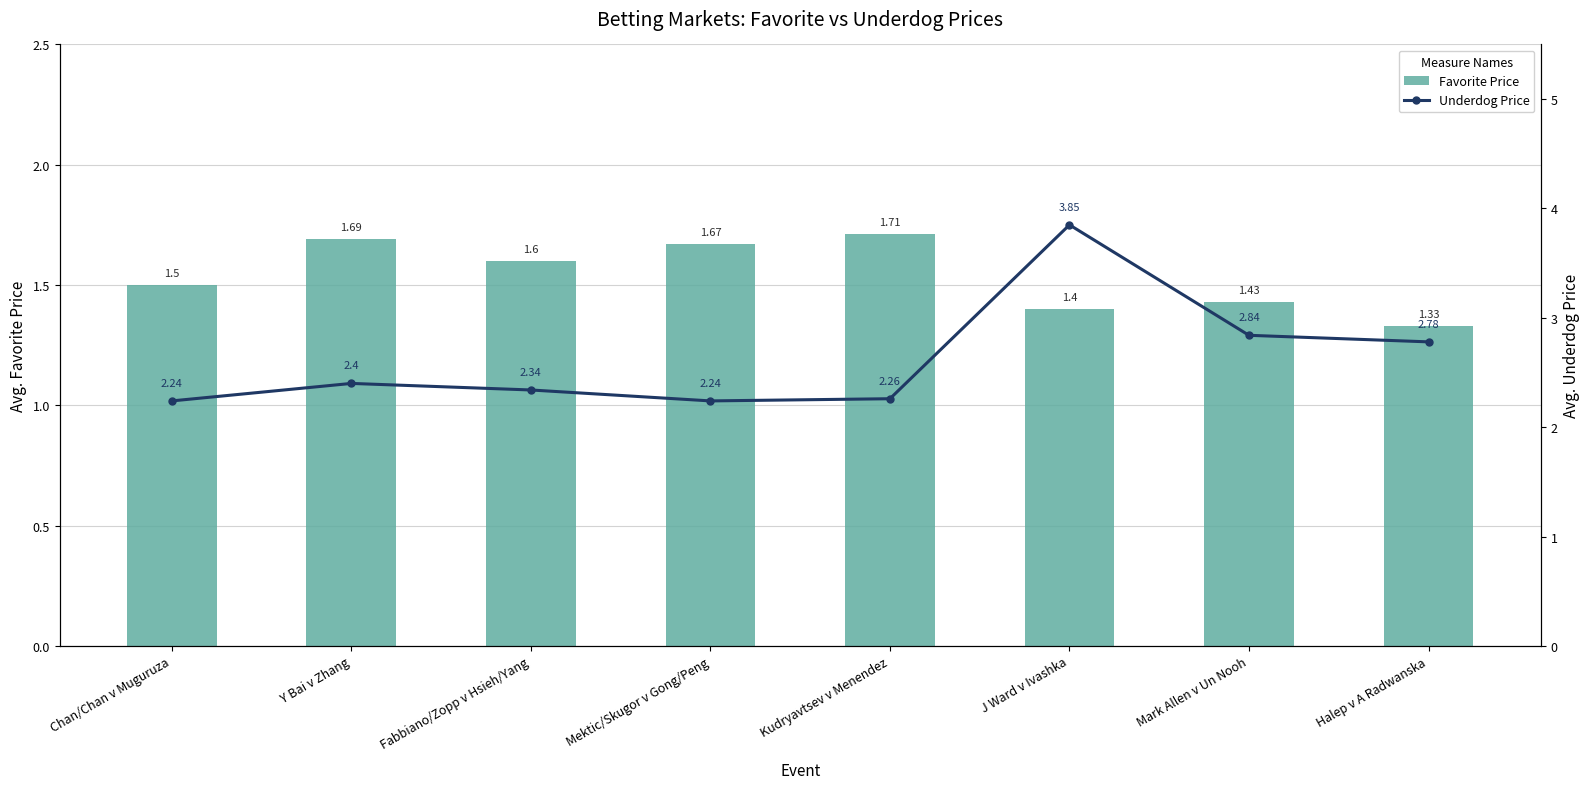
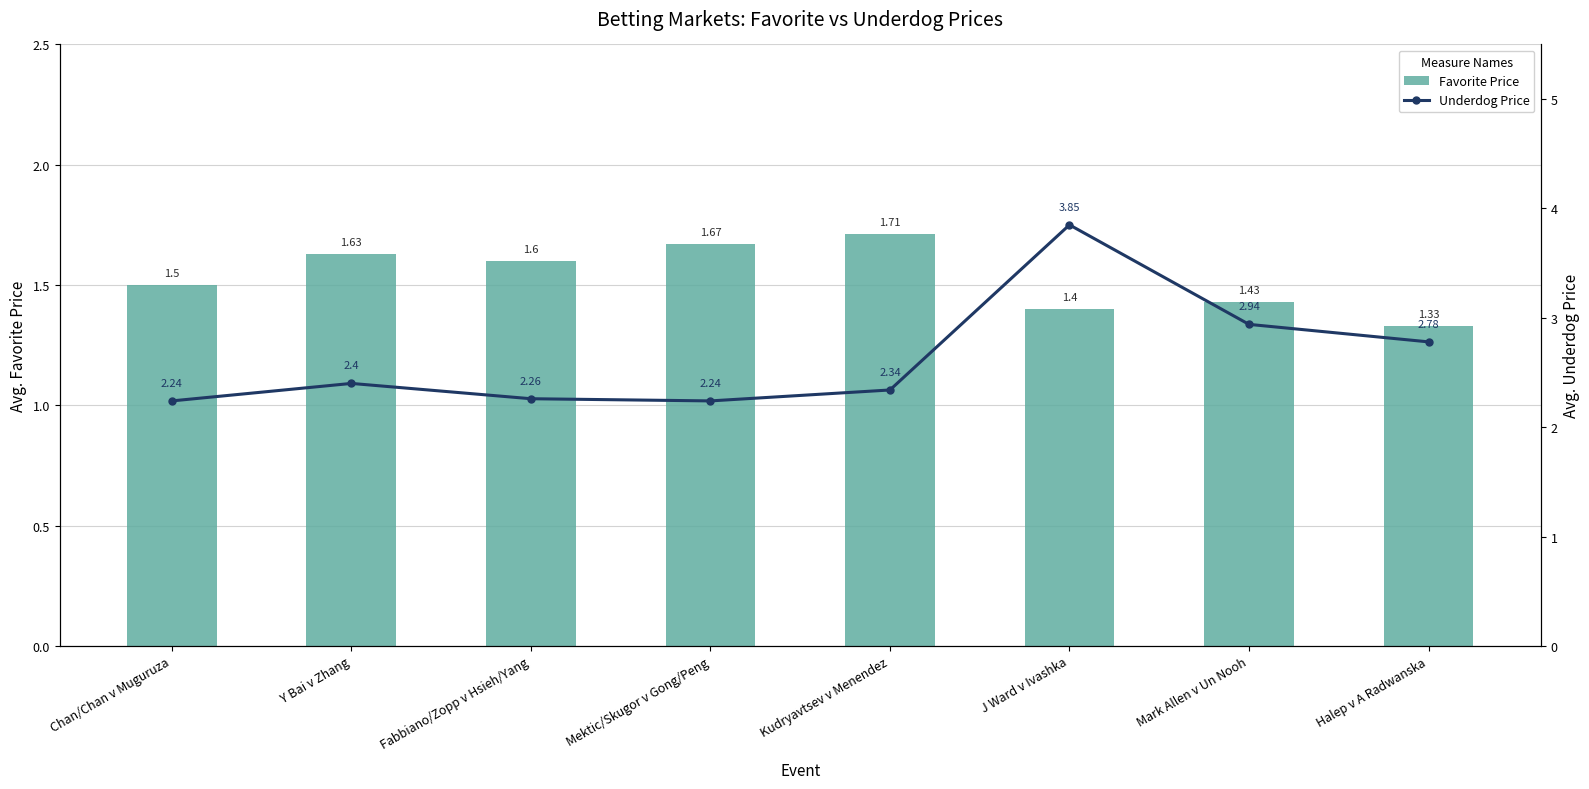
  {
    "Favorite Price": {
      "Chan/Chan v Muguruza": 1.5,
-     "Y Bai v Zhang": 1.69,
+     "Y Bai v Zhang": 1.63,
      "Fabbiano/Zopp v Hsieh/Yang": 1.6,
      "Mektic/Skugor v Gong/Peng": 1.67,
      "Kudryavtsev v Menendez": 1.71,
      "J Ward v Ivashka": 1.4,
      "Mark Allen v Un Nooh": 1.43,
      "Halep v A Radwanska": 1.33
    },
    "Underdog Price": {
      "Chan/Chan v Muguruza": 2.24,
      "Y Bai v Zhang": 2.4,
-     "Fabbiano/Zopp v Hsieh/Yang": 2.34,
+     "Fabbiano/Zopp v Hsieh/Yang": 2.26,
      "Mektic/Skugor v Gong/Peng": 2.24,
-     "Kudryavtsev v Menendez": 2.26,
+     "Kudryavtsev v Menendez": 2.34,
      "J Ward v Ivashka": 3.85,
-     "Mark Allen v Un Nooh": 2.84,
+     "Mark Allen v Un Nooh": 2.94,
      "Halep v A Radwanska": 2.78
    }
  }
